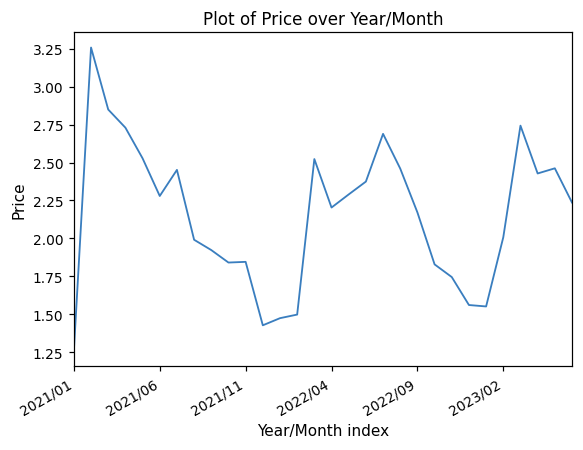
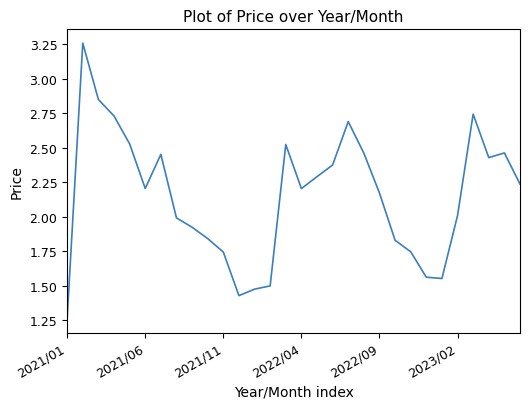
  {
    "2021/01": 1.26,
-   "2021/06": 2.28,
-   "2021/11": 1.85,
+   "2021/06": 2.20,
+   "2021/11": 1.74,
    "2022/04": 2.20,
    "2022/09": 2.17,
    "2023/02": 2.01
  }
